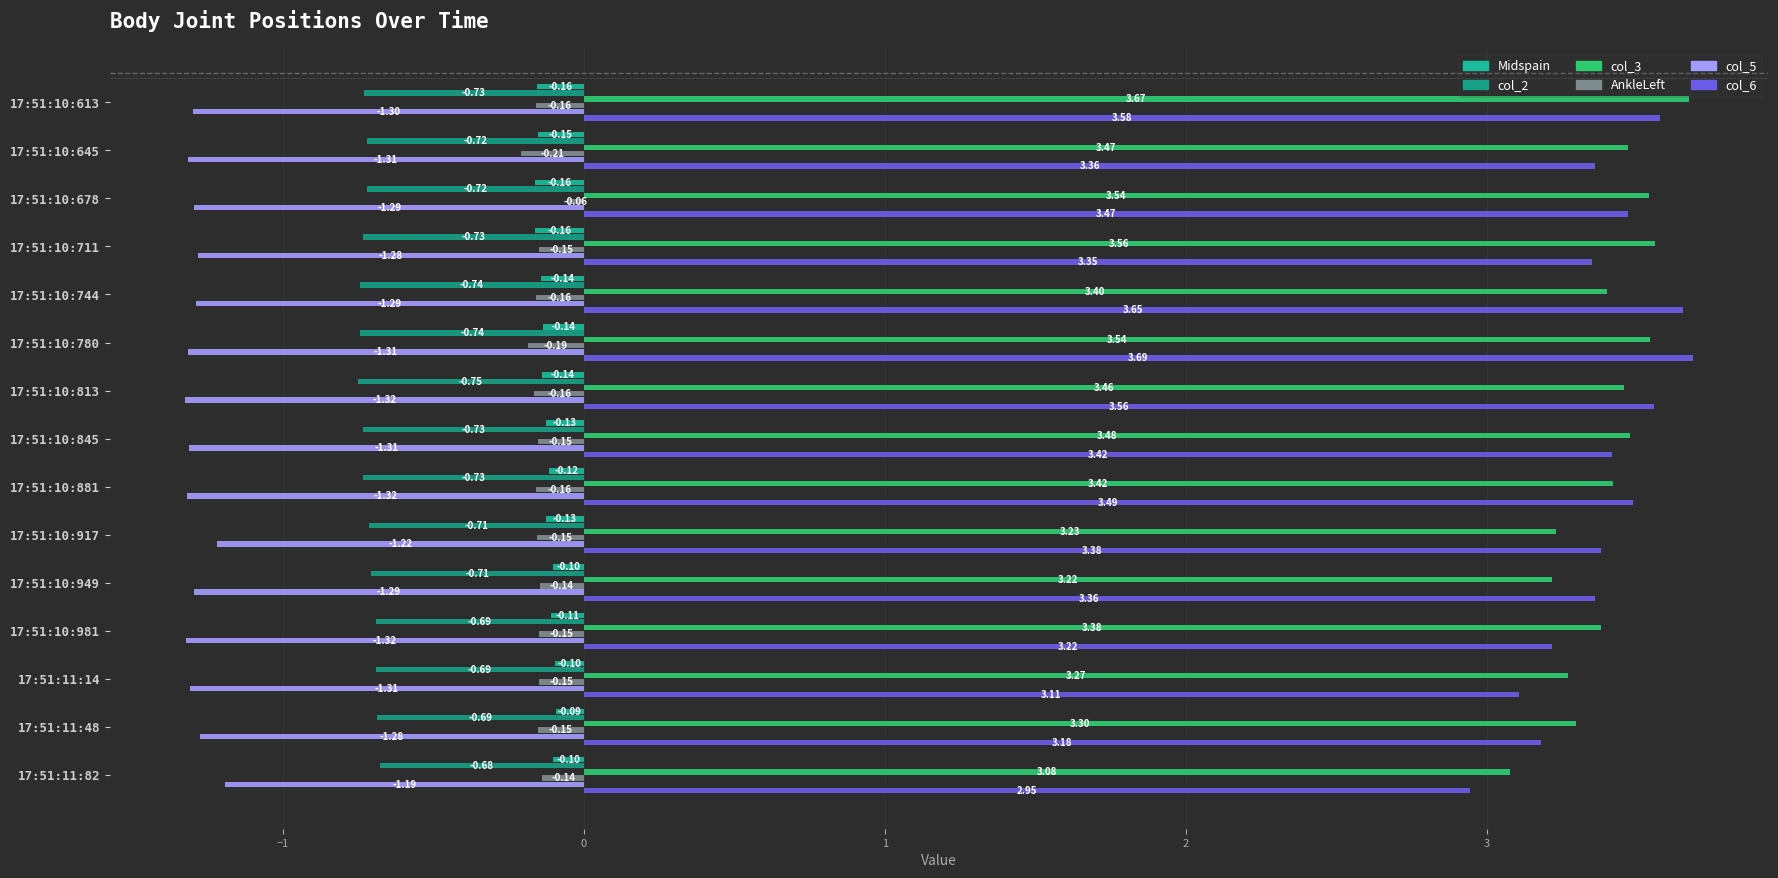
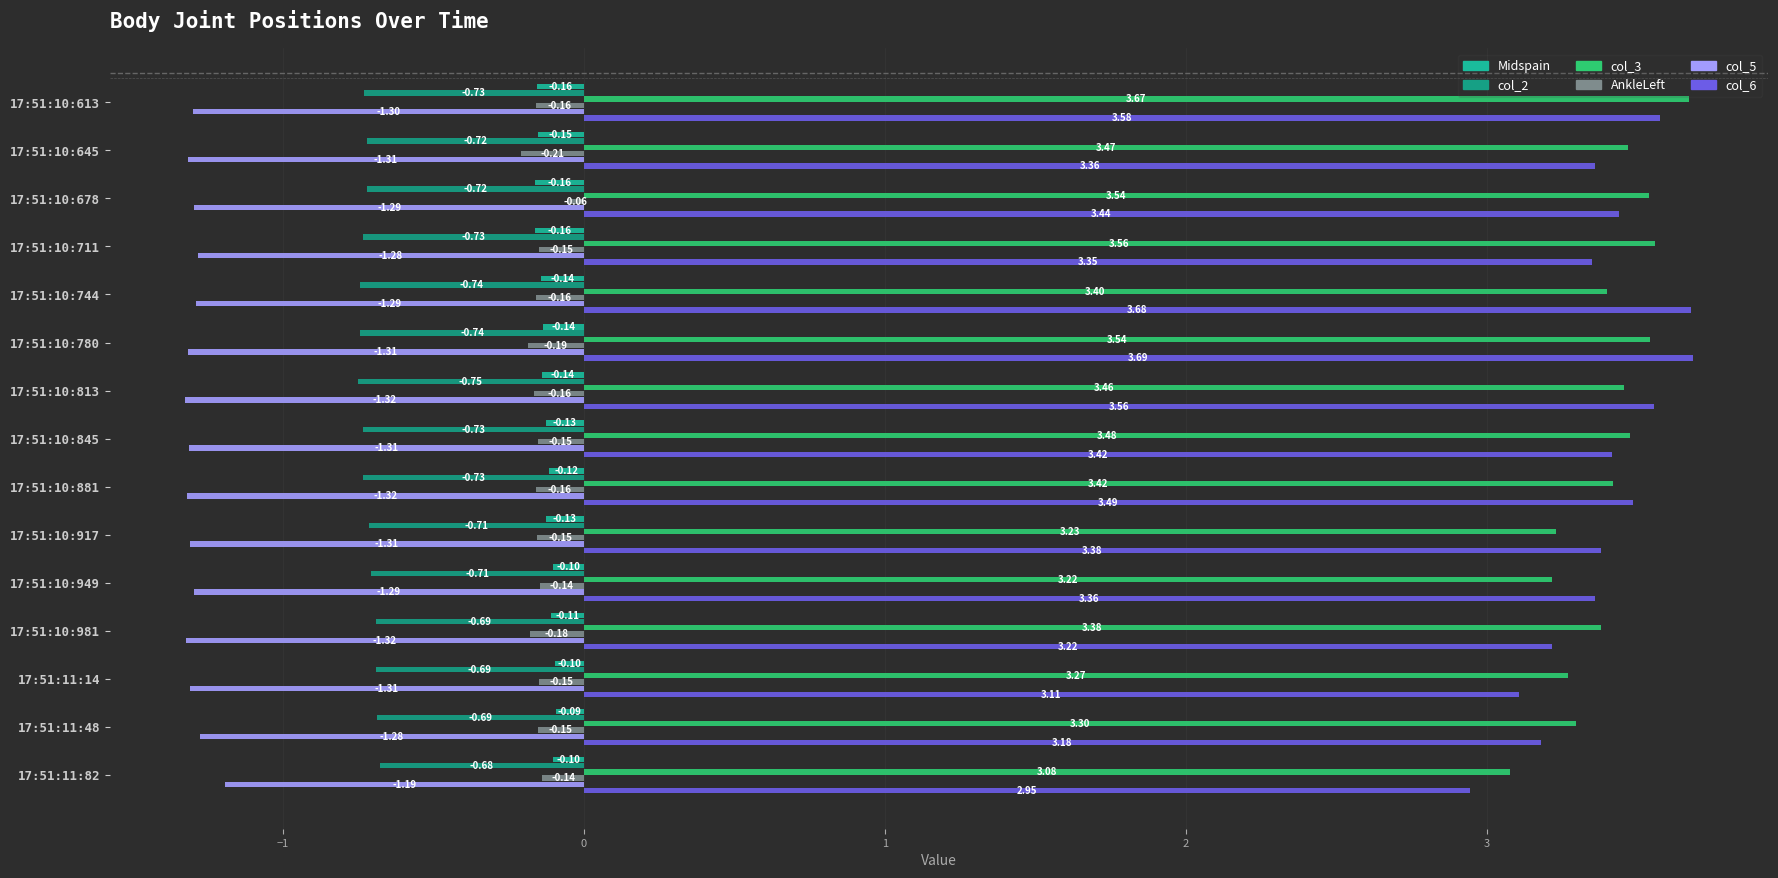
  {
    "AnkleLeft": {
      "17:51:10:613": -0.16,
      "17:51:10:645": -0.21,
      "17:51:10:678": -0.06,
      "17:51:10:711": -0.15,
      "17:51:10:744": -0.16,
      "17:51:10:780": -0.19,
      "17:51:10:813": -0.16,
      "17:51:10:845": -0.15,
      "17:51:10:881": -0.16,
      "17:51:10:917": -0.15,
      "17:51:10:949": -0.14,
-     "17:51:10:981": -0.15,
+     "17:51:10:981": -0.18,
      "17:51:11:14": -0.15,
      "17:51:11:48": -0.15,
      "17:51:11:82": -0.14
    },
    "col_5": {
      "17:51:10:613": -1.30,
      "17:51:10:645": -1.31,
      "17:51:10:678": -1.29,
      "17:51:10:711": -1.28,
      "17:51:10:744": -1.29,
      "17:51:10:780": -1.31,
      "17:51:10:813": -1.32,
      "17:51:10:845": -1.31,
      "17:51:10:881": -1.32,
-     "17:51:10:917": -1.22,
+     "17:51:10:917": -1.31,
      "17:51:10:949": -1.29,
      "17:51:10:981": -1.32,
      "17:51:11:14": -1.31,
      "17:51:11:48": -1.28,
      "17:51:11:82": -1.19
    },
    "col_6": {
      "17:51:10:613": 3.58,
      "17:51:10:645": 3.36,
-     "17:51:10:678": 3.47,
+     "17:51:10:678": 3.44,
      "17:51:10:711": 3.35,
-     "17:51:10:744": 3.65,
+     "17:51:10:744": 3.68,
      "17:51:10:780": 3.69,
      "17:51:10:813": 3.56,
      "17:51:10:845": 3.42,
      "17:51:10:881": 3.49,
      "17:51:10:917": 3.38,
      "17:51:10:949": 3.36,
      "17:51:10:981": 3.22,
      "17:51:11:14": 3.11,
      "17:51:11:48": 3.18,
      "17:51:11:82": 2.95
    }
  }
